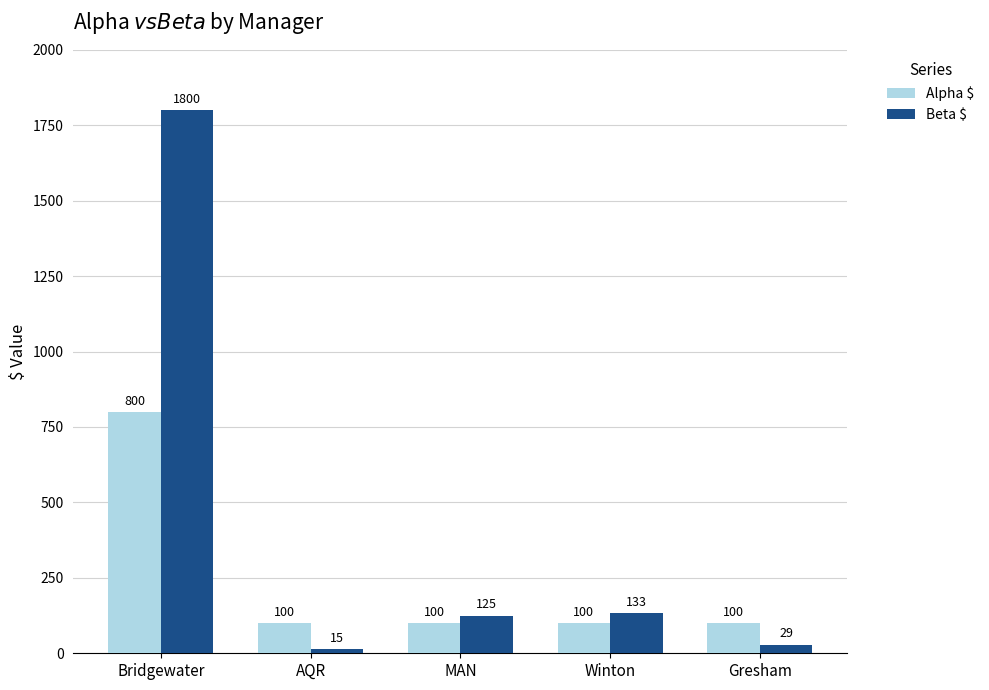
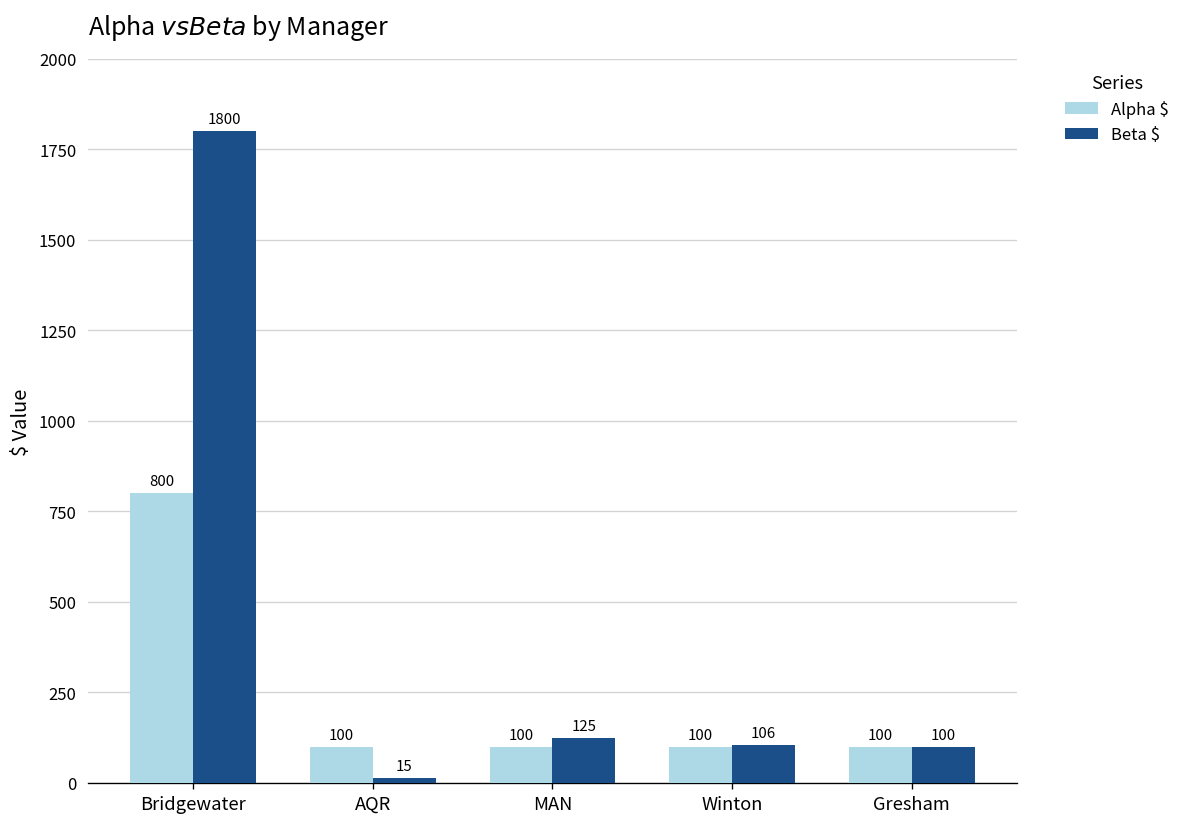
  {
    "Alpha $": {
      "Bridgewater": 800,
      "AQR": 100,
      "MAN": 100,
      "Winton": 100,
      "Gresham": 100
    },
    "Beta $": {
      "Bridgewater": 1800,
      "AQR": 15,
      "MAN": 125,
-     "Winton": 133,
-     "Gresham": 29
+     "Winton": 106,
+     "Gresham": 100
    }
  }
